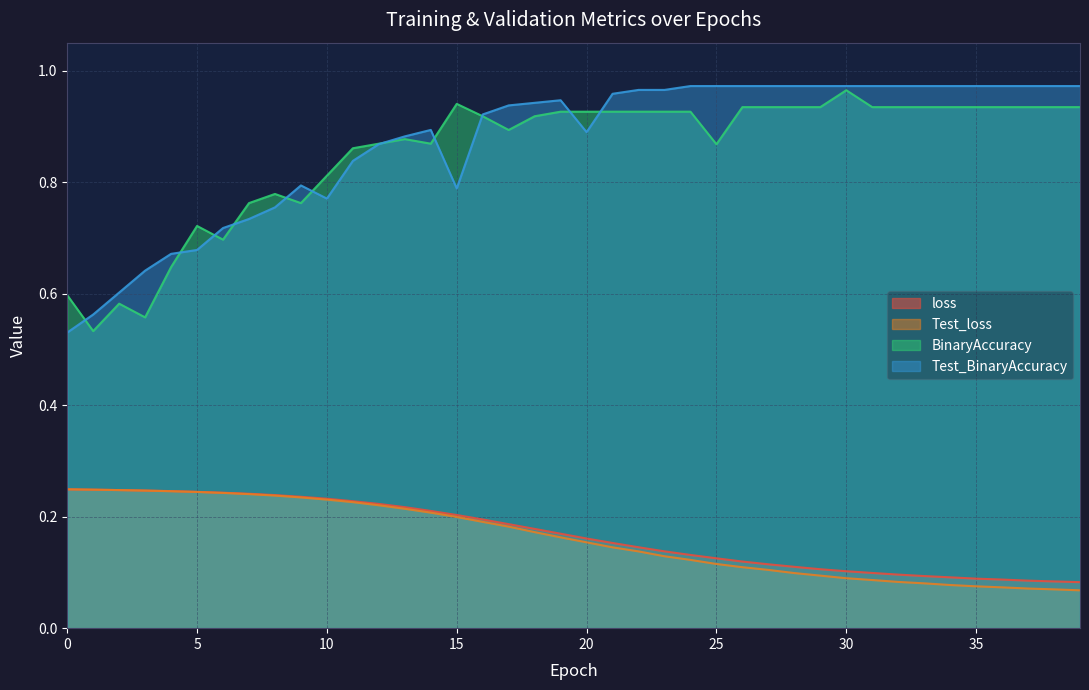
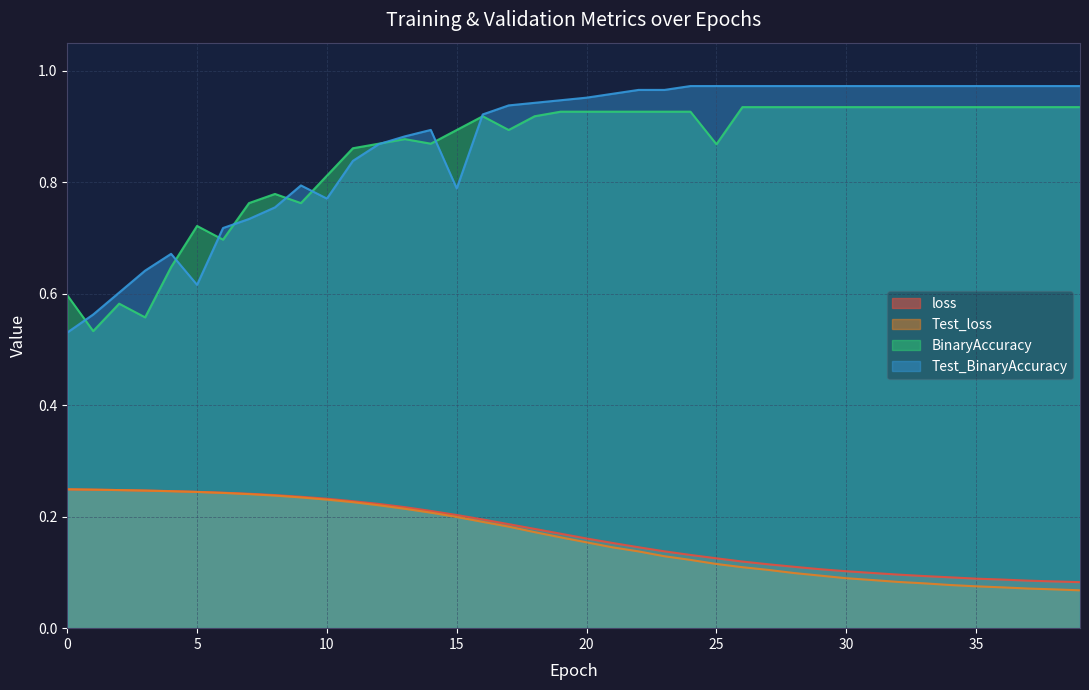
  {
    "BinaryAccuracy": {
      "0": 0.60,
      "5": 0.72,
      "10": 0.81,
-     "15": 0.94,
+     "15": 0.89,
      "20": 0.93,
      "25": 0.87,
-     "30": 0.96,
+     "30": 0.93,
      "35": 0.93
    },
    "Test_BinaryAccuracy": {
      "0": 0.53,
-     "5": 0.68,
+     "5": 0.62,
      "10": 0.77,
      "15": 0.79,
-     "20": 0.89,
+     "20": 0.95,
      "25": 0.97,
      "30": 0.97,
      "35": 0.97
    }
  }
